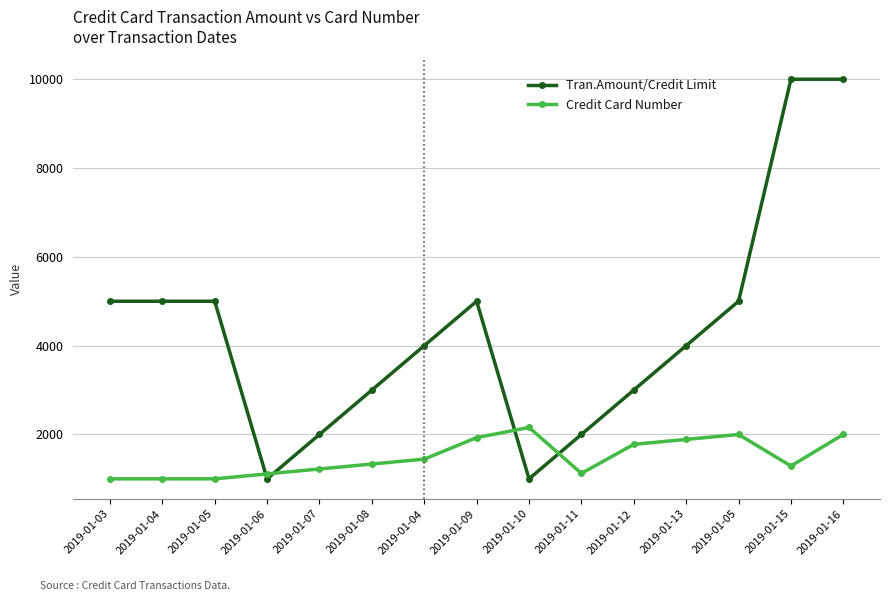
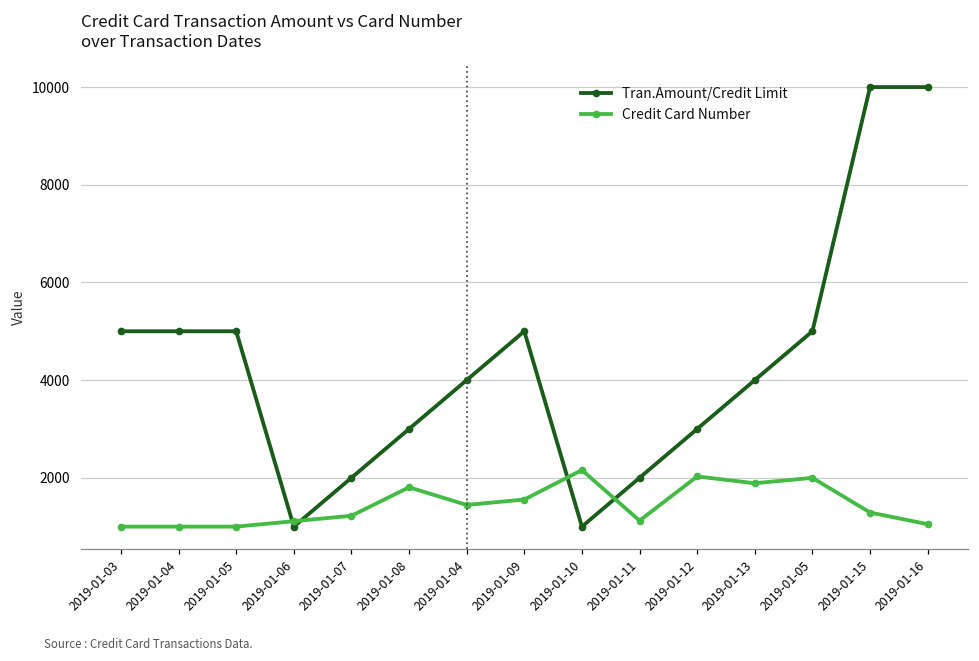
  {
    "Tran.Amount/Credit Limit": {
      "2019-01-03": 5000,
      "2019-01-06": 1000,
      "2019-01-07": 2000,
      "2019-01-08": 3000,
      "2019-01-09": 5000,
      "2019-01-10": 1000,
      "2019-01-11": 2000,
      "2019-01-12": 3000,
      "2019-01-13": 4000,
      "2019-01-15": 10000,
      "2019-01-16": 10000
    },
    "Credit Card Number": {
      "2019-01-03": 1000,
      "2019-01-06": 1100,
      "2019-01-07": 1200,
-     "2019-01-08": 1300,
-     "2019-01-09": 1900,
+     "2019-01-08": 1800,
+     "2019-01-09": 1600,
      "2019-01-10": 2200,
      "2019-01-11": 1100,
-     "2019-01-12": 1800,
+     "2019-01-12": 2000,
      "2019-01-13": 1900,
      "2019-01-15": 1300,
-     "2019-01-16": 2000
+     "2019-01-16": 1100
    }
  }
